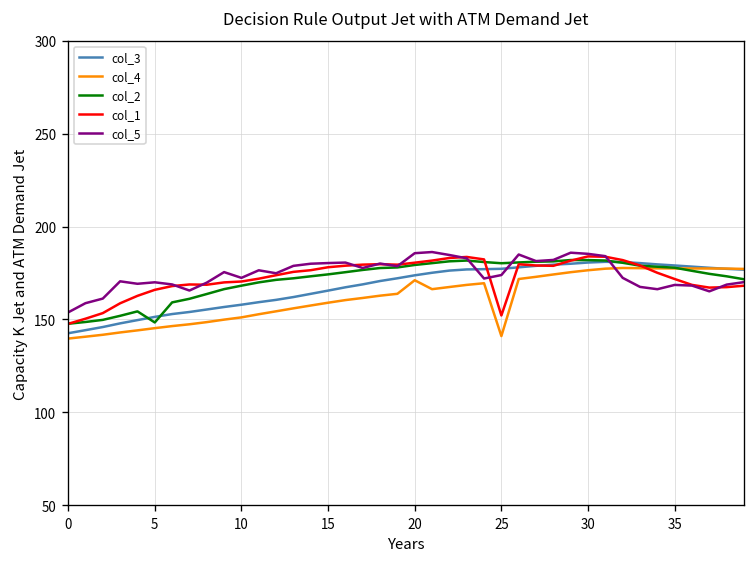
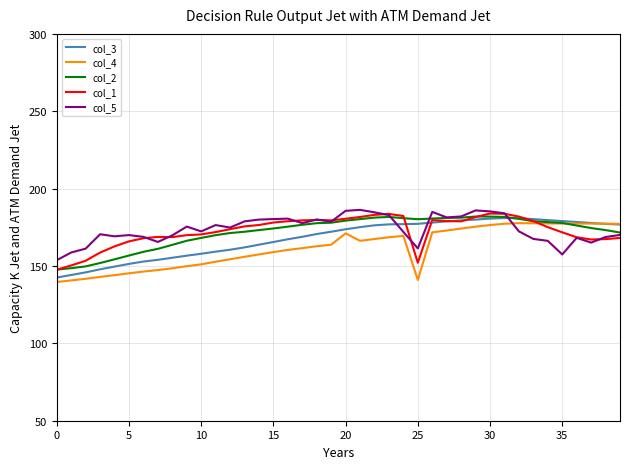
  {
    "col_3": {
      "0": 143,
      "5": 151,
      "10": 158,
      "15": 166,
      "20": 174,
      "25": 177
    },
    "col_4": {
      "0": 140,
      "5": 145,
      "10": 151,
      "15": 159,
      "20": 171,
      "25": 141,
      "30": 176
    },
    "col_2": {
-     "5": 148,
+     "5": 157,
      "10": 168,
      "15": 174,
      "25": 180
    },
    "col_1": {
      "5": 166,
      "10": 170,
      "15": 178,
      "25": 152,
      "35": 172
    },
    "col_5": {
      "0": 154,
      "5": 170,
      "10": 172,
      "15": 180,
      "20": 186,
-     "25": 174,
-     "35": 169
+     "25": 161,
+     "35": 157
    }
  }
